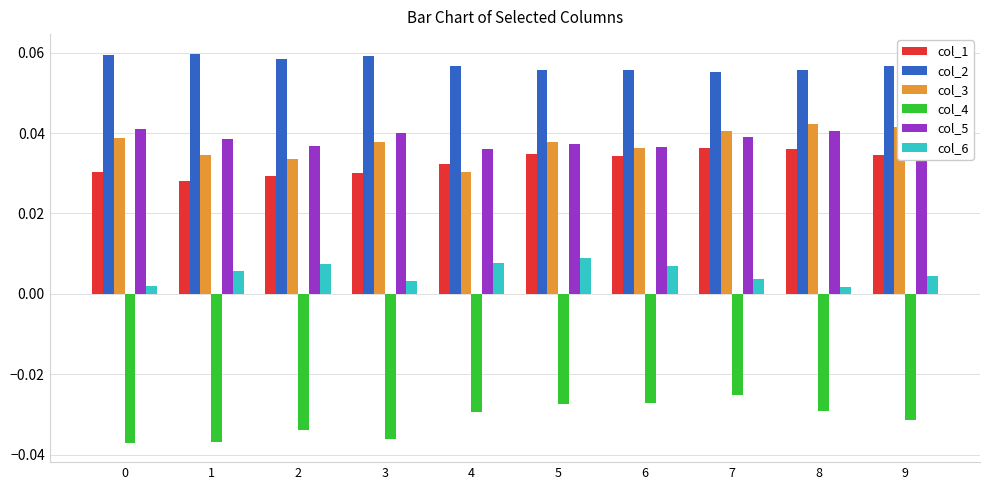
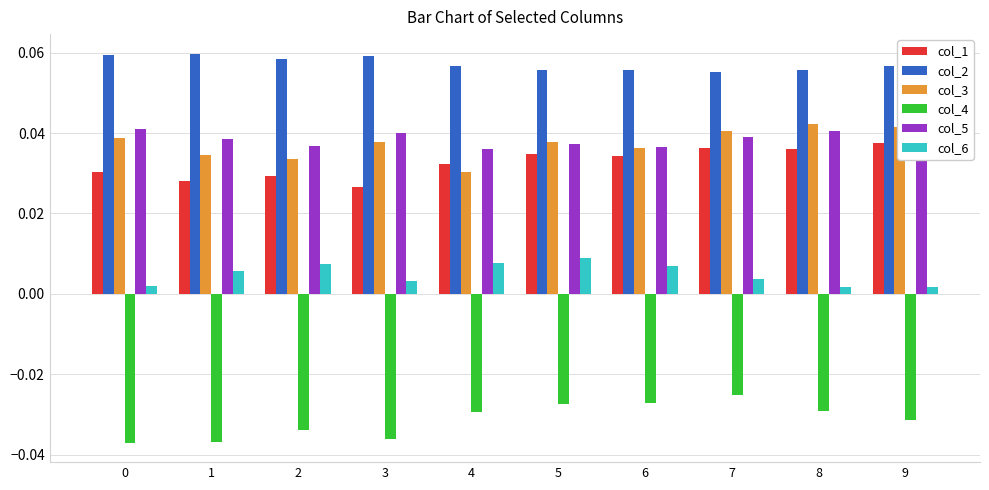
  {
    "col_1": {
      "0": 0.030,
      "1": 0.028,
      "2": 0.029,
-     "3": 0.030,
+     "3": 0.026,
      "4": 0.032,
      "5": 0.035,
      "6": 0.034,
      "7": 0.036,
      "8": 0.036,
-     "9": 0.035
+     "9": 0.038
    },
    "col_2": {
      "0": 0.060,
      "1": 0.060,
      "2": 0.059,
      "3": 0.059,
      "4": 0.057,
      "5": 0.056,
      "6": 0.056,
      "7": 0.055,
      "8": 0.056,
      "9": 0.057
    },
    "col_3": {
      "0": 0.039,
      "1": 0.035,
      "2": 0.033,
      "3": 0.038,
      "4": 0.030,
      "5": 0.038,
      "6": 0.036,
      "7": 0.041,
      "8": 0.042
    },
    "col_4": {
      "0": -0.037,
      "1": -0.037,
      "2": -0.034,
      "3": -0.036,
      "4": -0.029,
      "5": -0.027,
      "6": -0.027,
      "7": -0.025,
      "8": -0.029,
      "9": -0.031
    },
    "col_5": {
      "0": 0.041,
      "1": 0.039,
      "2": 0.037,
      "3": 0.040,
      "4": 0.036,
      "5": 0.037,
      "6": 0.036,
      "7": 0.039,
      "8": 0.041
    },
    "col_6": {
      "0": 0.002,
      "1": 0.006,
      "2": 0.008,
      "3": 0.003,
      "4": 0.008,
      "5": 0.009,
      "6": 0.007,
      "7": 0.004,
      "8": 0.002,
-     "9": 0.004
+     "9": 0.002
    }
  }
